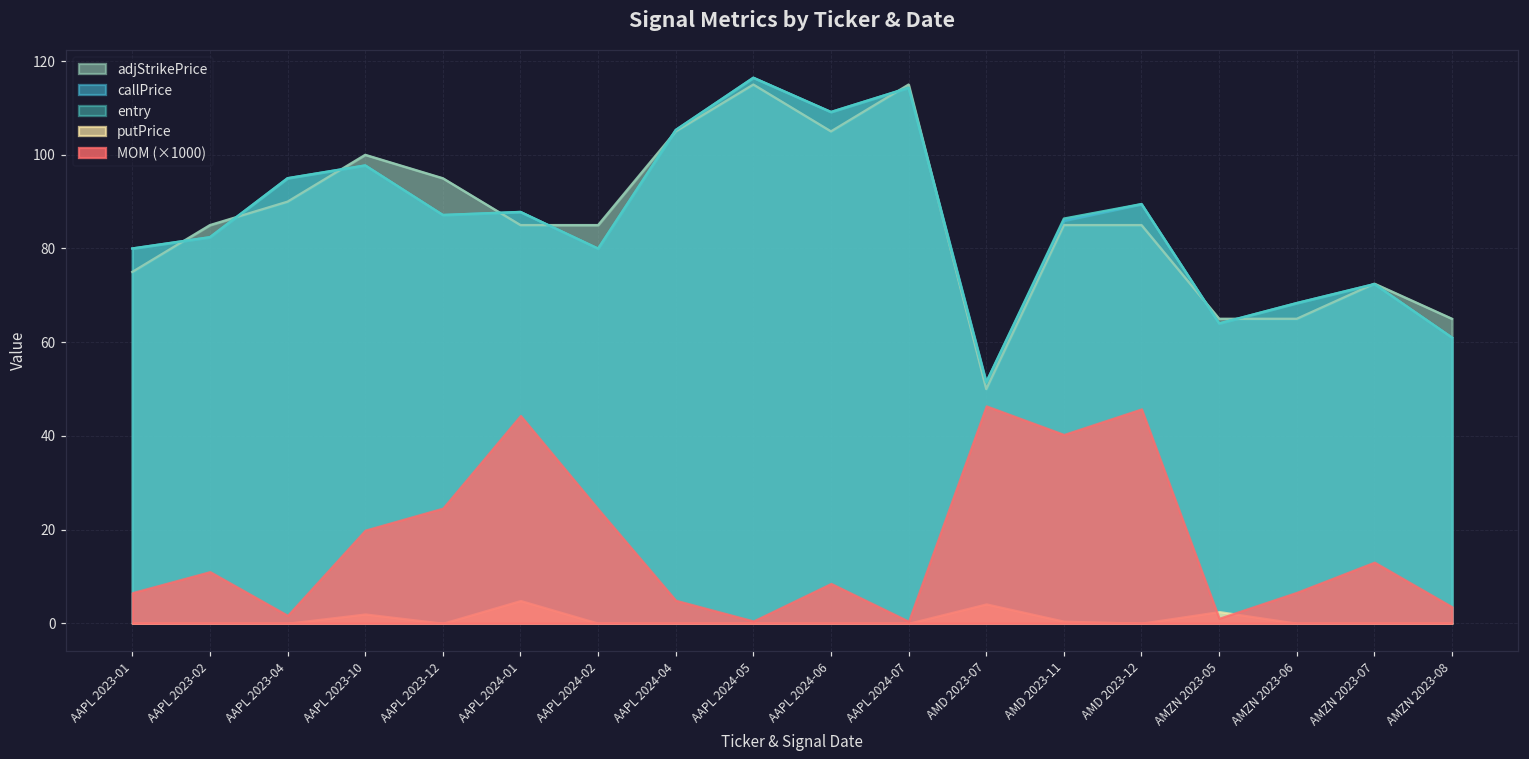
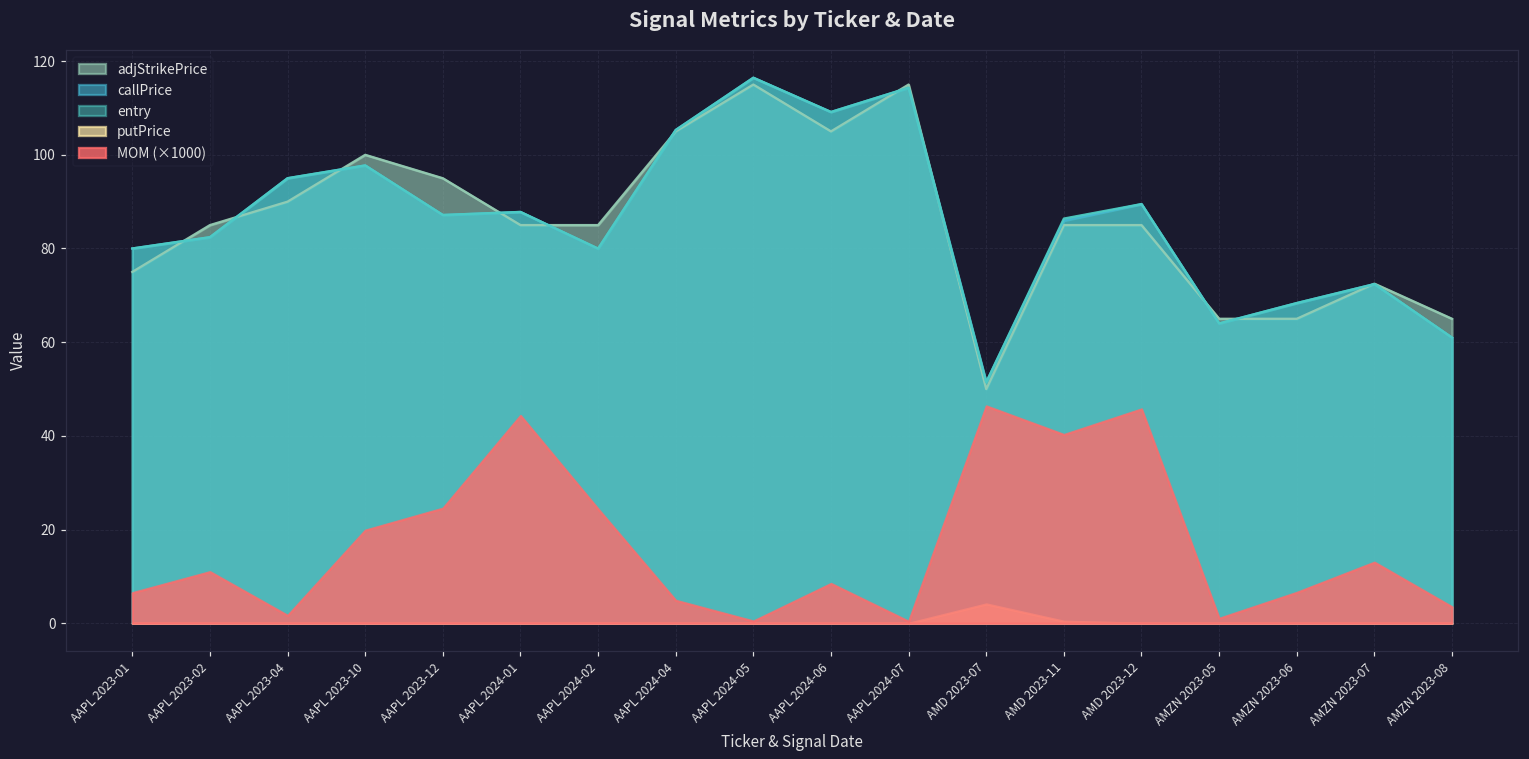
  {
    "adjStrikePrice": {
      "AAPL 2023-01": 75,
      "AAPL 2023-02": 85,
      "AAPL 2023-04": 90,
      "AAPL 2023-10": 100,
      "AAPL 2023-12": 95,
      "AAPL 2024-01": 85,
      "AAPL 2024-02": 85,
      "AAPL 2024-05": 115,
      "AAPL 2024-06": 105,
      "AAPL 2024-07": 115,
      "AMD 2023-07": 50,
      "AMD 2023-11": 85,
      "AMD 2023-12": 85,
      "AMZN 2023-05": 65,
      "AMZN 2023-06": 65,
      "AMZN 2023-08": 65
    },
    "putPrice": {
-     "AAPL 2023-10": 2,
-     "AAPL 2024-01": 5,
+     "AAPL 2023-10": 0,
+     "AAPL 2024-01": 0,
      "AMD 2023-07": 4,
-     "AMZN 2023-05": 2
+     "AMZN 2023-05": 0
    },
    "MOM (×1000)": {
      "AAPL 2023-01": 7,
      "AAPL 2023-02": 11,
      "AAPL 2023-04": 2,
      "AAPL 2023-10": 20,
      "AAPL 2023-12": 25,
      "AAPL 2024-01": 44,
      "AAPL 2024-02": 24,
      "AAPL 2024-04": 5,
      "AAPL 2024-06": 8,
      "AMD 2023-07": 46,
      "AMD 2023-11": 40,
      "AMD 2023-12": 46,
      "AMZN 2023-05": 1,
      "AMZN 2023-06": 7,
      "AMZN 2023-07": 13,
      "AMZN 2023-08": 4
    }
  }
